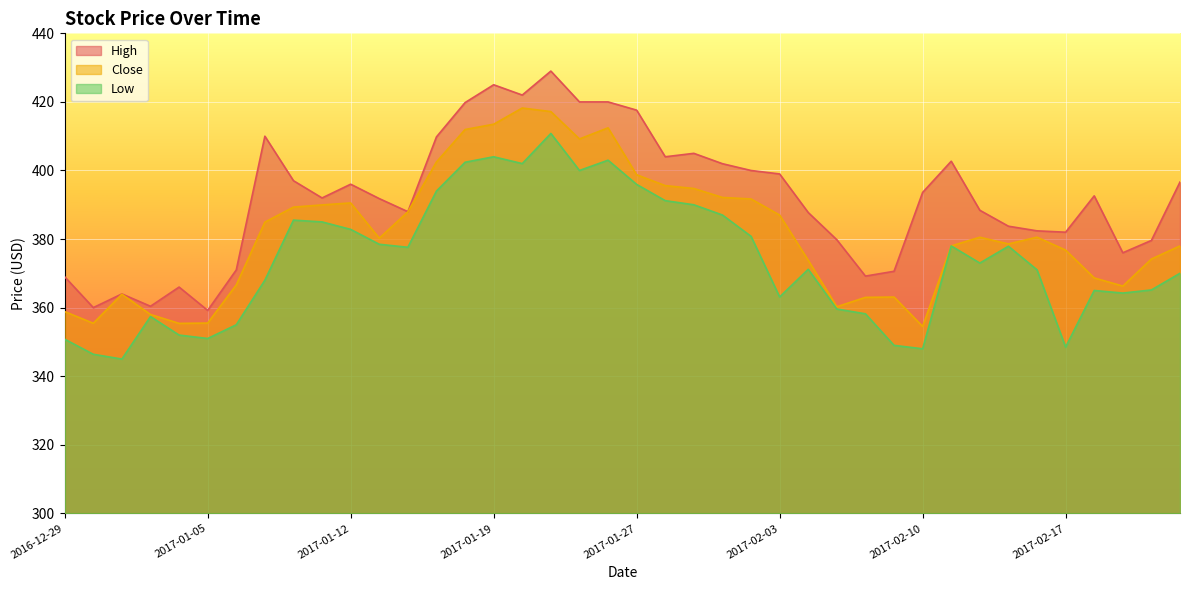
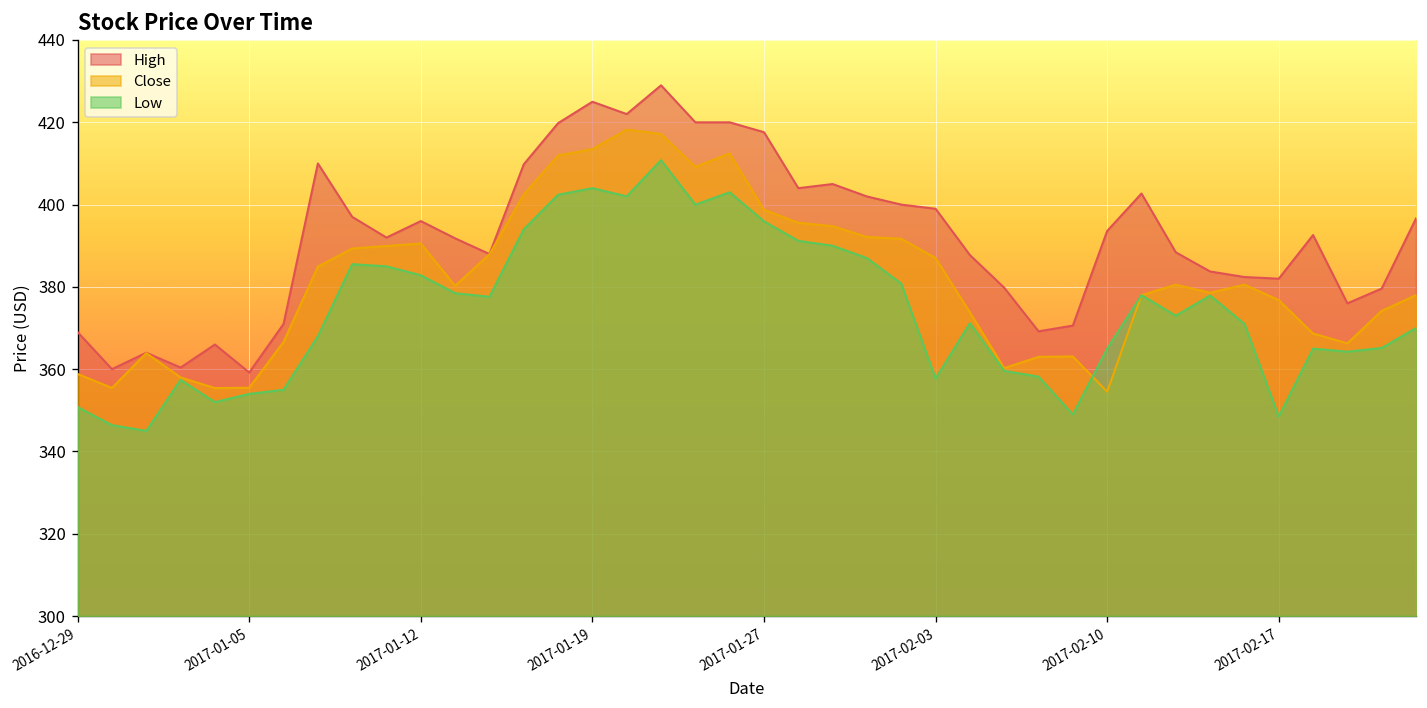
  {
    "High": {
      "2016-12-29": 369,
      "2017-01-05": 359,
      "2017-01-12": 396,
      "2017-01-19": 425,
      "2017-01-27": 418,
      "2017-02-03": 399,
      "2017-02-10": 394,
      "2017-02-17": 382
    },
    "Close": {
      "2016-12-29": 359,
      "2017-01-05": 356,
      "2017-01-12": 391,
      "2017-01-19": 413,
      "2017-01-27": 399,
      "2017-02-03": 387,
      "2017-02-10": 355,
      "2017-02-17": 377
    },
    "Low": {
      "2016-12-29": 351,
-     "2017-01-05": 351,
+     "2017-01-05": 354,
      "2017-01-12": 383,
      "2017-01-19": 404,
      "2017-01-27": 396,
-     "2017-02-03": 363,
-     "2017-02-10": 348,
+     "2017-02-03": 358,
+     "2017-02-10": 365,
      "2017-02-17": 349
    }
  }
